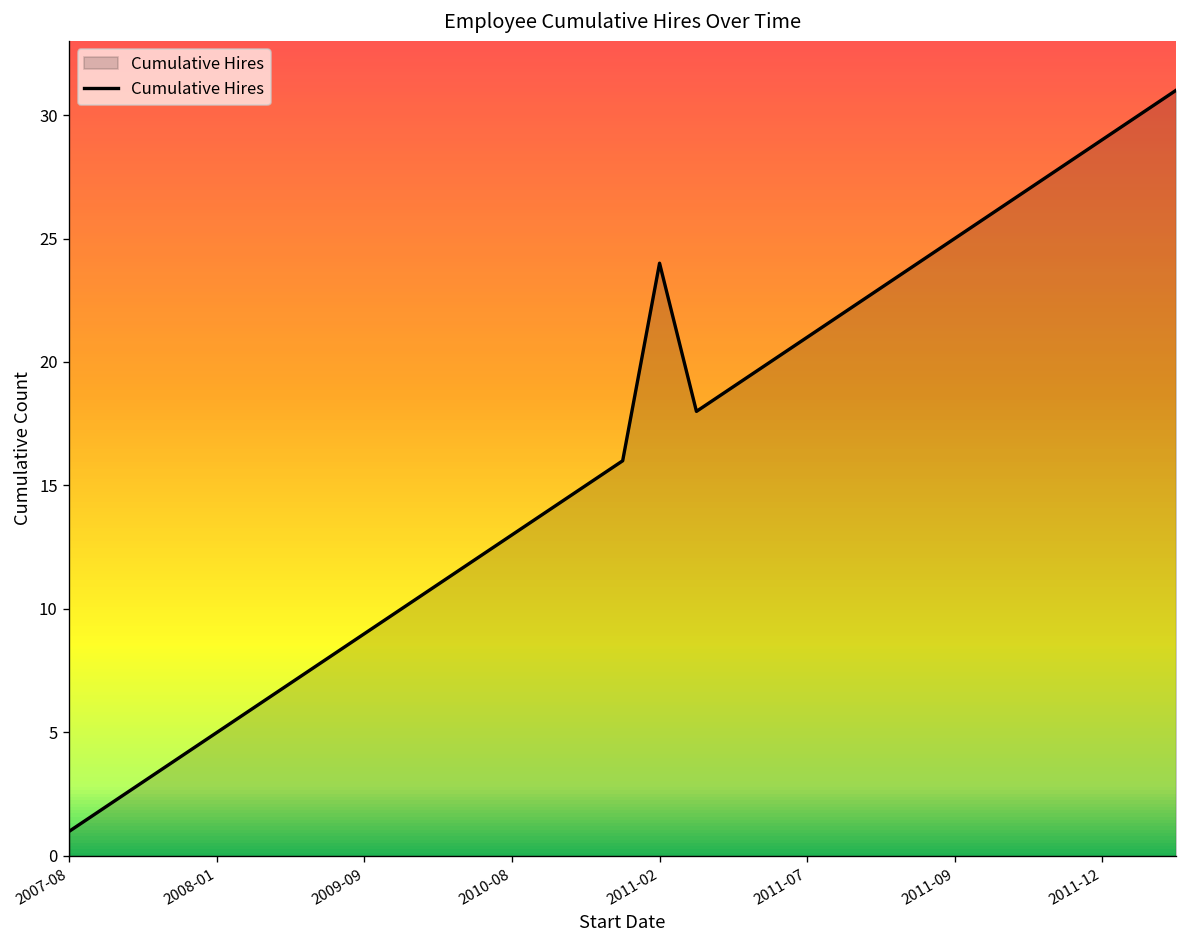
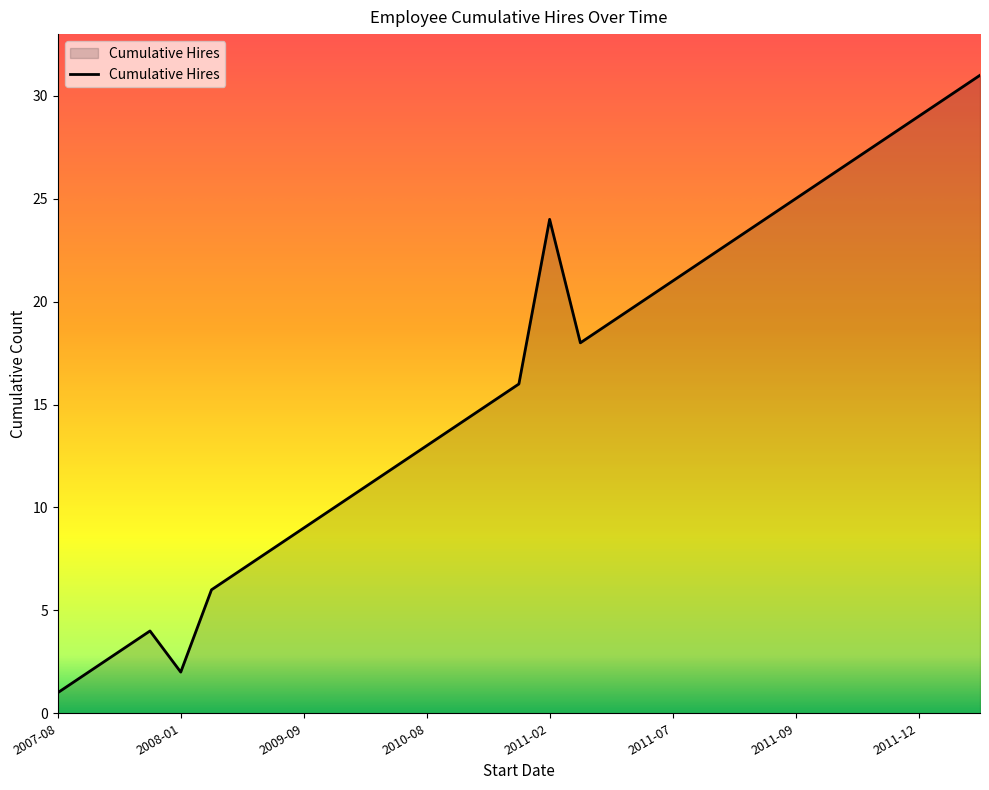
  {
    "2007-08": 1,
-   "2008-01": 5,
+   "2008-01": 2,
    "2009-09": 9,
    "2011-02": 24
  }
